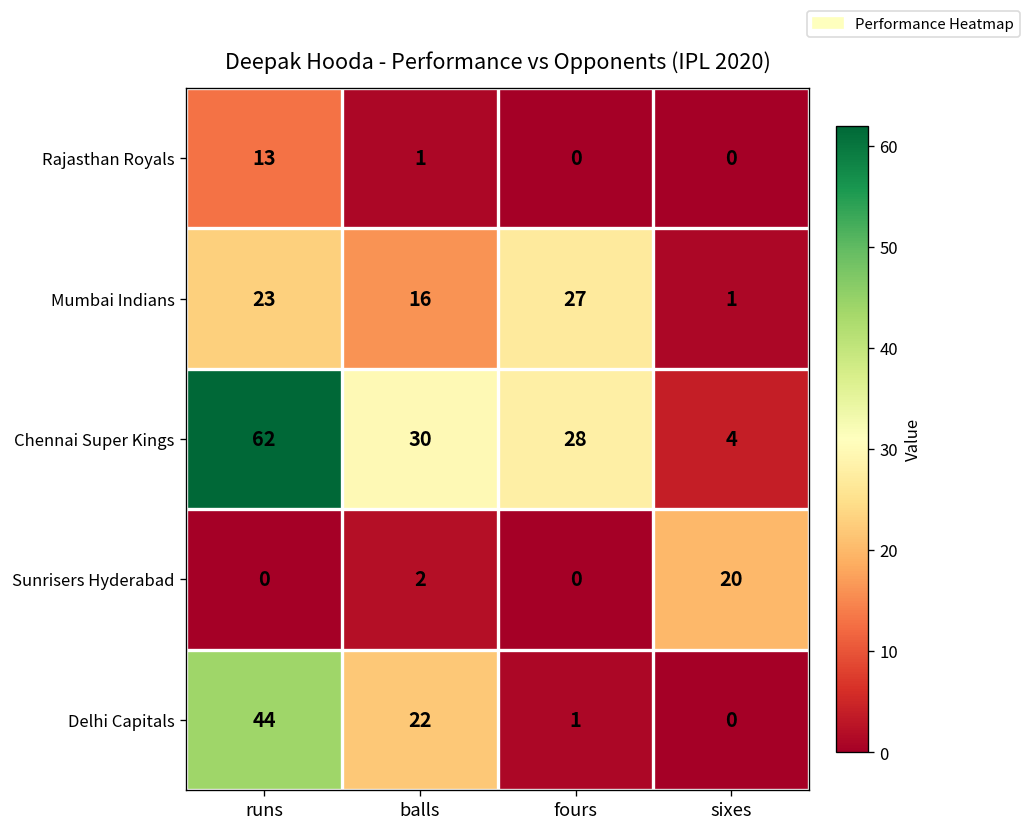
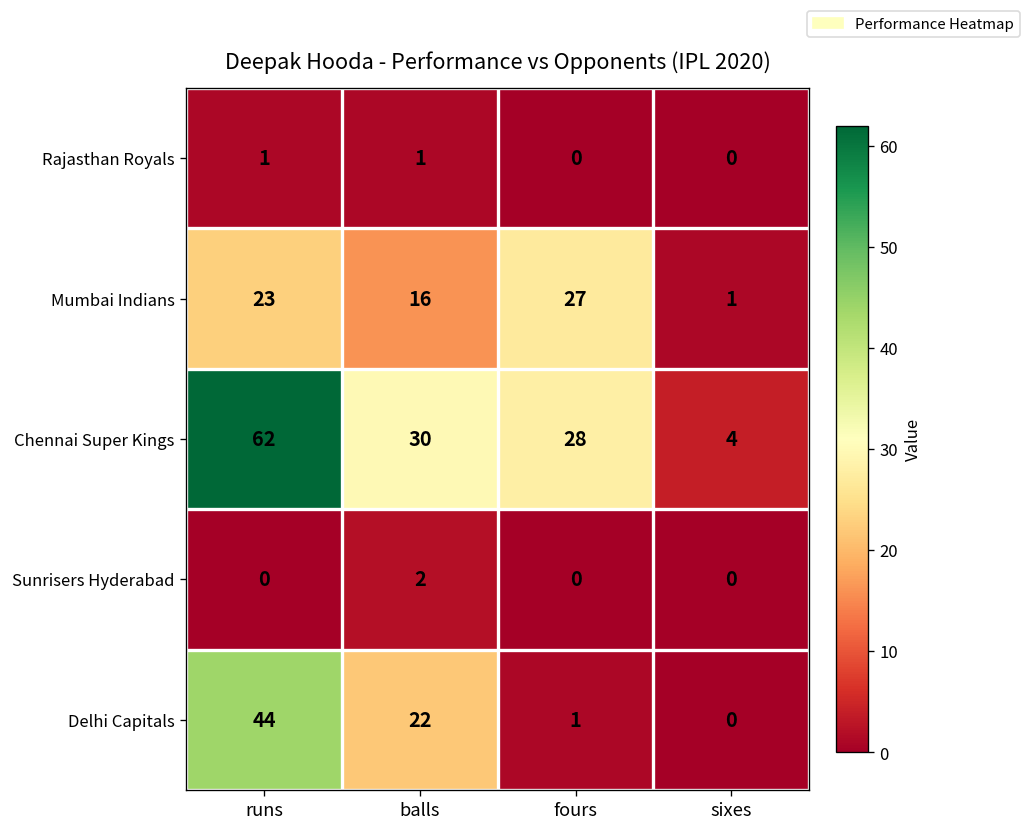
  {
    "Rajasthan Royals": {
-     "runs": 13,
+     "runs": 1,
      "balls": 1,
      "fours": 0,
      "sixes": 0
    },
    "Mumbai Indians": {
      "runs": 23,
      "balls": 16,
      "fours": 27,
      "sixes": 1
    },
    "Chennai Super Kings": {
      "runs": 62,
      "balls": 30,
      "fours": 28,
      "sixes": 4
    },
    "Sunrisers Hyderabad": {
      "runs": 0,
      "balls": 2,
      "fours": 0,
-     "sixes": 20
+     "sixes": 0
    },
    "Delhi Capitals": {
      "runs": 44,
      "balls": 22,
      "fours": 1,
      "sixes": 0
    }
  }
